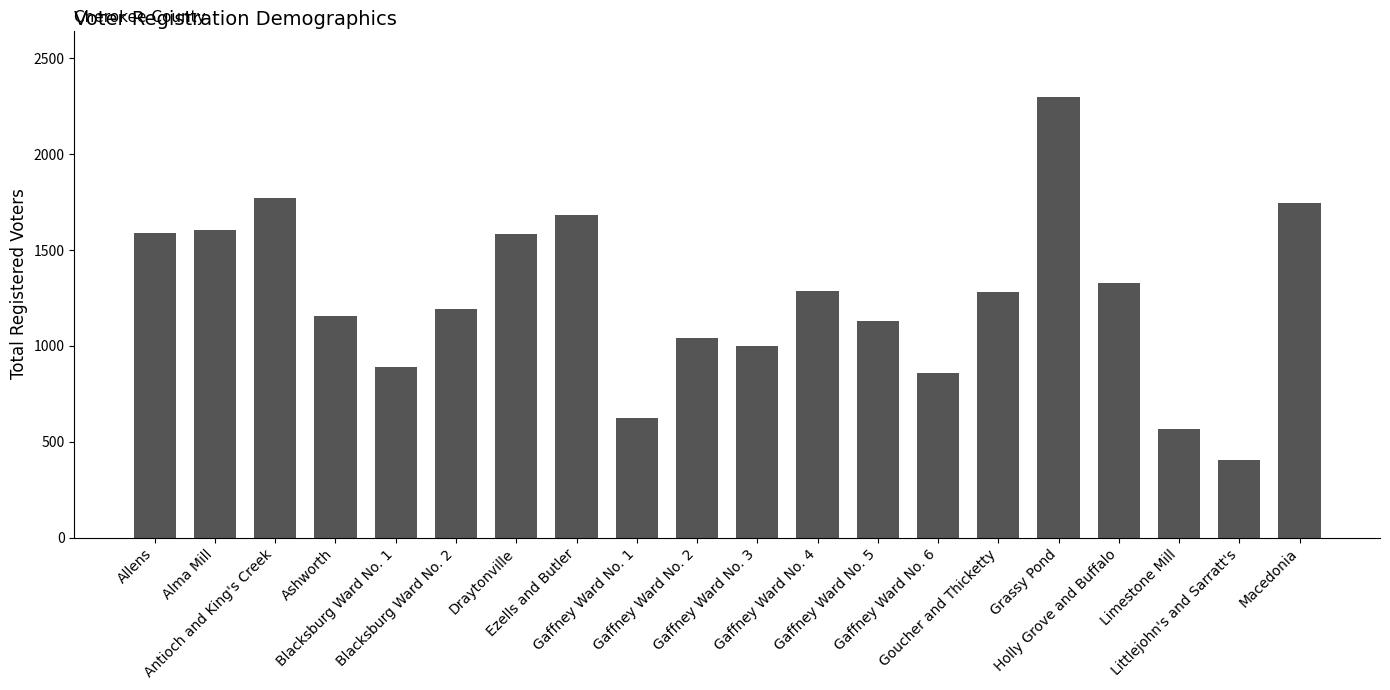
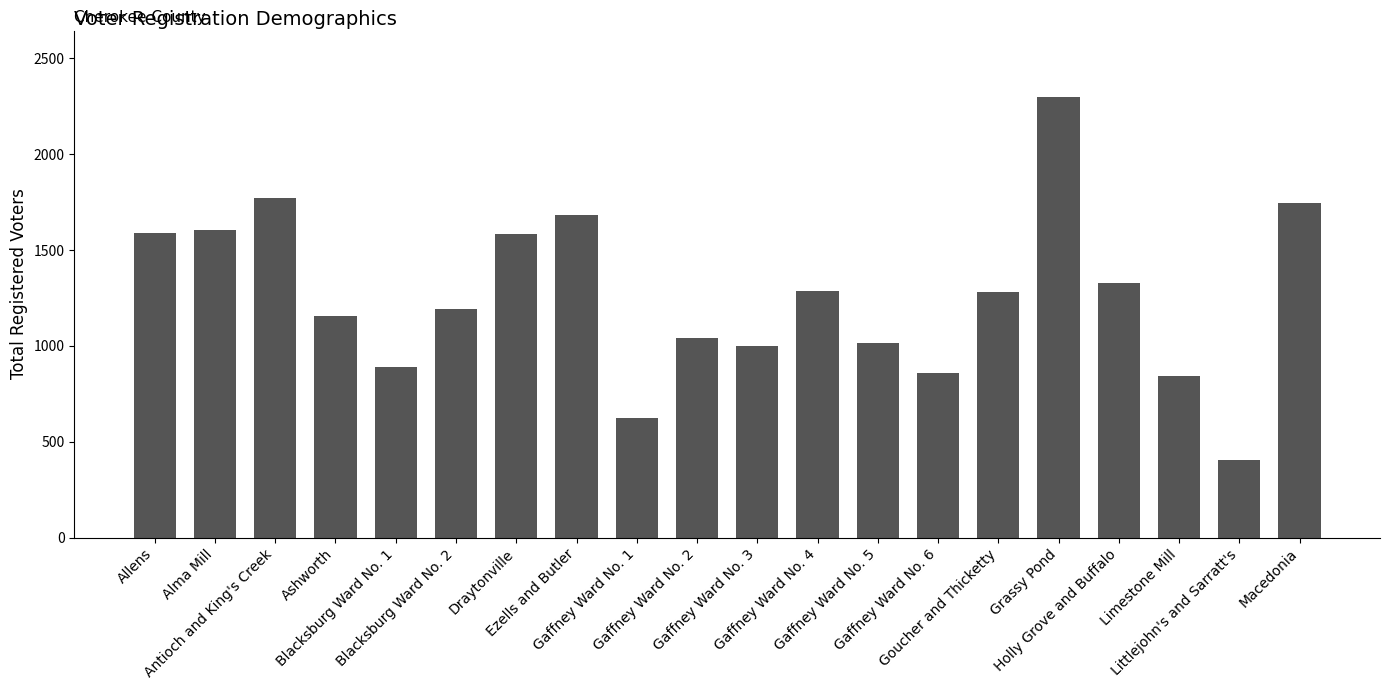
  {
    "Allens": 1590,
    "Alma Mill": 1600,
    "Antioch and King's Creek": 1770,
    "Ashworth": 1160,
    "Blacksburg Ward No. 1": 890,
    "Blacksburg Ward No. 2": 1190,
    "Draytonville": 1580,
    "Ezells and Butler": 1680,
    "Gaffney Ward No. 1": 630,
    "Gaffney Ward No. 2": 1040,
    "Gaffney Ward No. 3": 1000,
    "Gaffney Ward No. 4": 1290,
-   "Gaffney Ward No. 5": 1130,
+   "Gaffney Ward No. 5": 1020,
    "Gaffney Ward No. 6": 860,
    "Goucher and Thicketty": 1280,
    "Grassy Pond": 2300,
    "Holly Grove and Buffalo": 1330,
-   "Limestone Mill": 570,
+   "Limestone Mill": 850,
    "Littlejohn's and Sarratt's": 400,
    "Macedonia": 1740
  }
